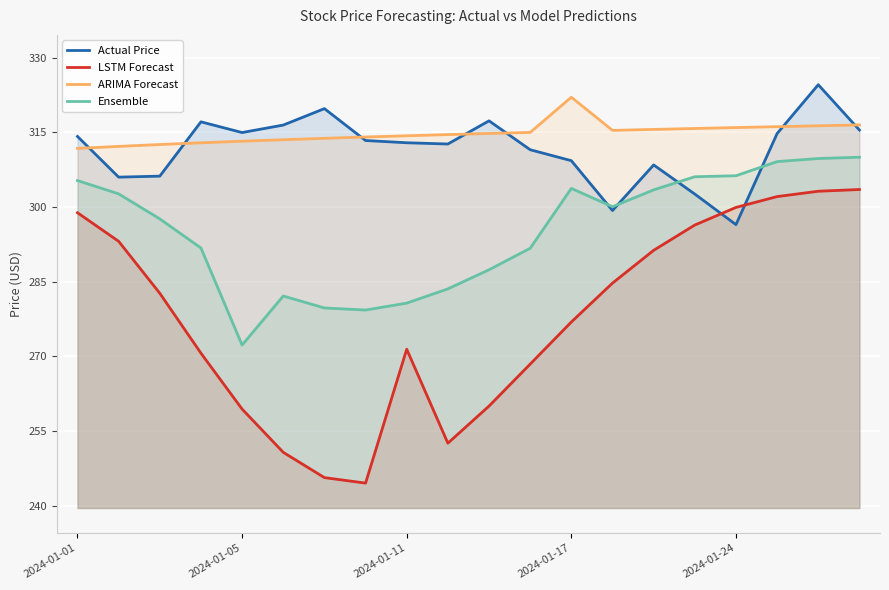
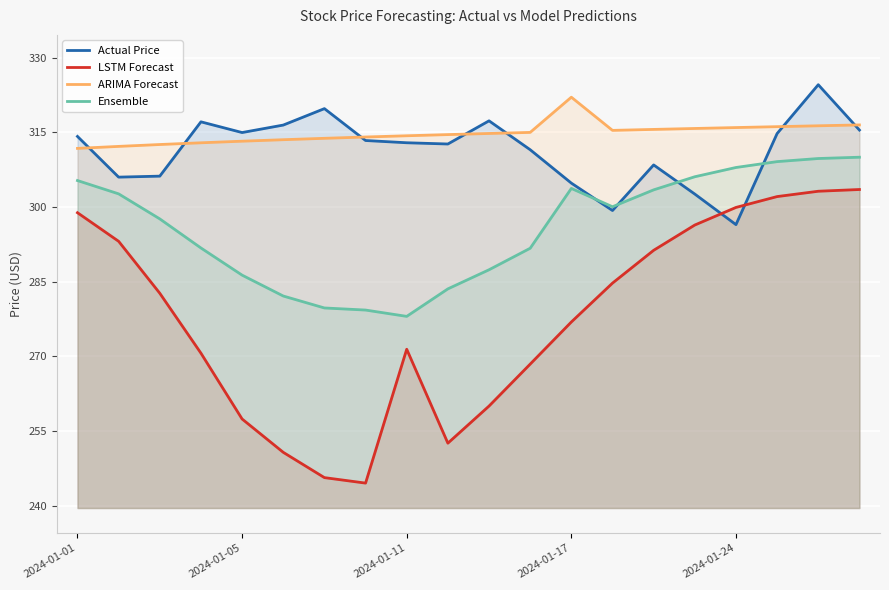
  {
    "Actual Price": {
      "2024-01-01": 314,
      "2024-01-05": 315,
      "2024-01-11": 313,
-     "2024-01-17": 309,
+     "2024-01-17": 305,
      "2024-01-24": 296
    },
    "LSTM Forecast": {
      "2024-01-01": 299,
-     "2024-01-05": 259,
+     "2024-01-05": 257,
      "2024-01-11": 271,
      "2024-01-17": 277,
      "2024-01-24": 300
    },
    "ARIMA Forecast": {
      "2024-01-01": 312,
      "2024-01-05": 313,
      "2024-01-11": 314,
      "2024-01-17": 322,
      "2024-01-24": 316
    },
    "Ensemble": {
      "2024-01-01": 305,
-     "2024-01-05": 272,
-     "2024-01-11": 281,
+     "2024-01-05": 286,
+     "2024-01-11": 278,
      "2024-01-17": 304,
-     "2024-01-24": 306
+     "2024-01-24": 308
    }
  }
